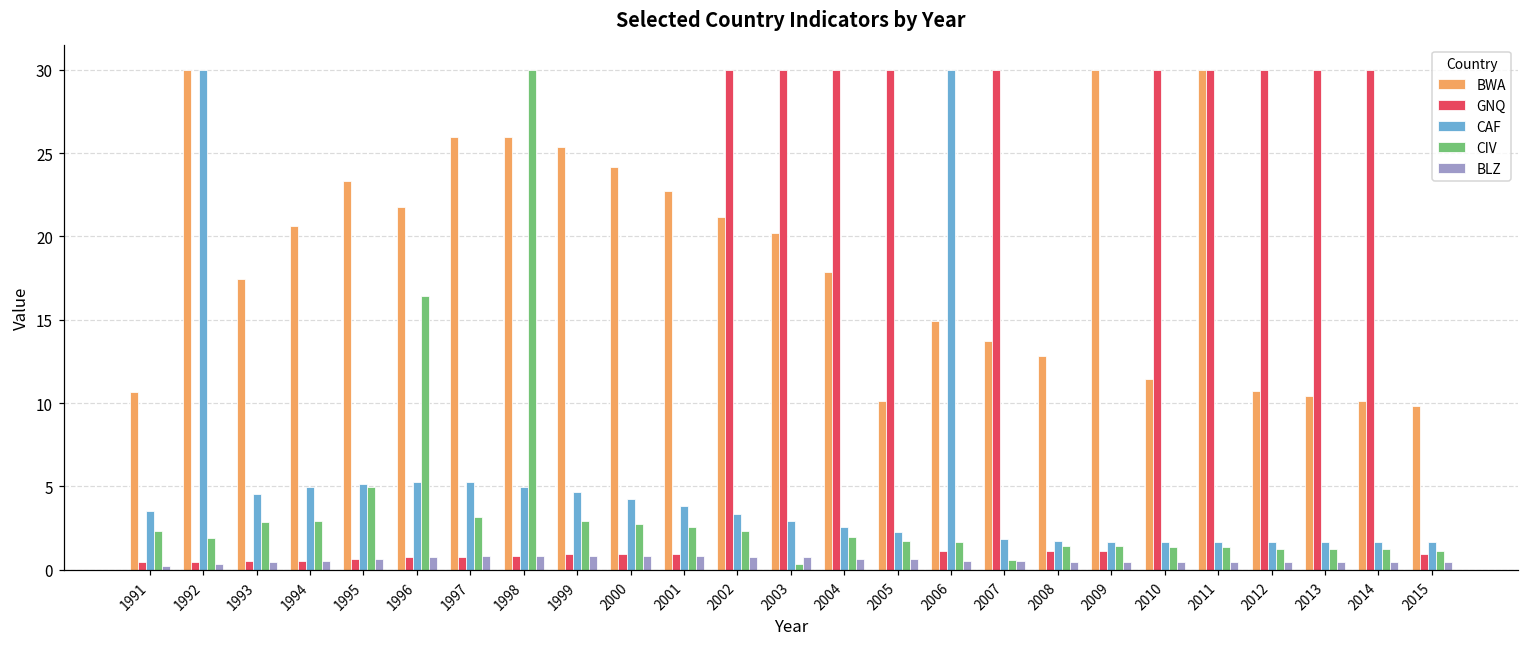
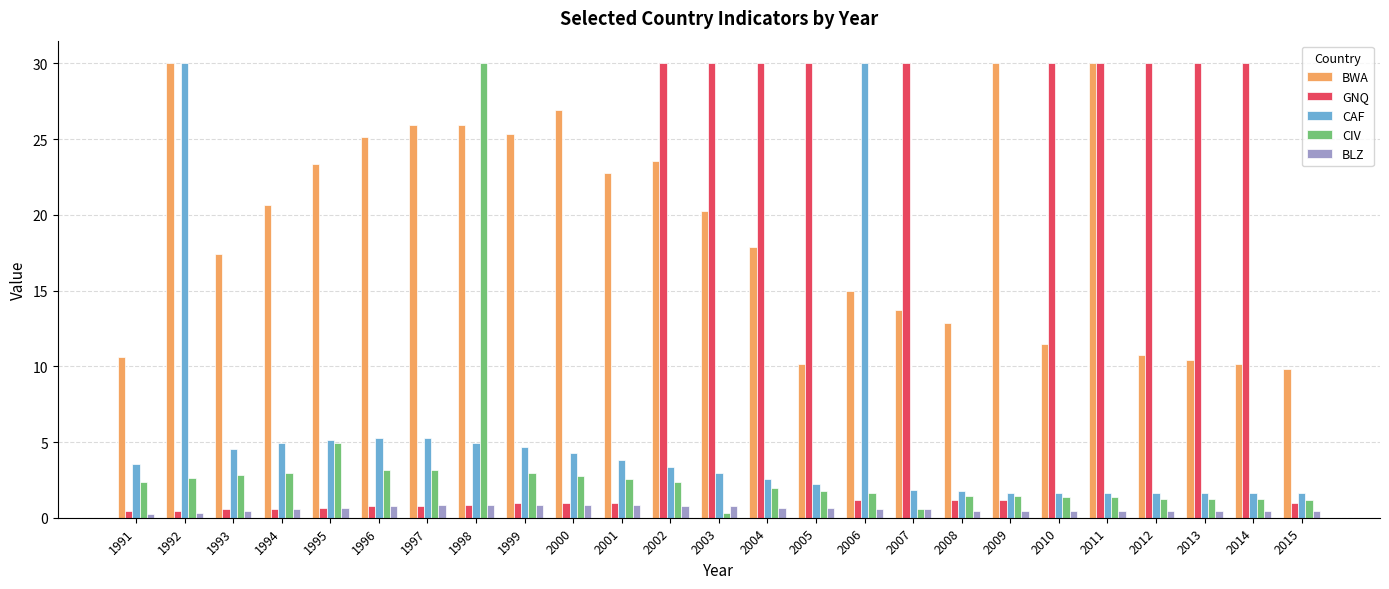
  {
    "BWA": {
      "1991": 10.6,
      "1992": 30.0,
      "1993": 17.4,
      "1994": 20.6,
      "1995": 23.3,
-     "1996": 21.8,
+     "1996": 25.1,
      "1997": 25.9,
      "1998": 25.9,
      "1999": 25.3,
-     "2000": 24.1,
+     "2000": 26.9,
      "2001": 22.7,
-     "2002": 21.1,
+     "2002": 23.6,
      "2003": 20.2,
      "2004": 17.8,
      "2005": 10.1,
      "2006": 14.9,
      "2007": 13.7,
      "2008": 12.8,
      "2009": 30.0,
      "2010": 11.4,
      "2011": 30.0,
      "2012": 10.7,
      "2013": 10.4,
      "2014": 10.1,
      "2015": 9.8
    },
    "GNQ": {
      "1991": 0.4,
      "1992": 0.4,
      "1993": 0.5,
      "1994": 0.5,
      "1995": 0.6,
      "1996": 0.7,
      "1997": 0.7,
      "1998": 0.8,
      "1999": 0.9,
      "2000": 0.9,
      "2001": 0.9,
      "2002": 30.0,
      "2003": 30.0,
      "2004": 30.0,
      "2005": 30.0,
      "2006": 1.1,
      "2007": 30.0,
      "2008": 1.1,
      "2009": 1.1,
      "2010": 30.0,
      "2011": 30.0,
      "2012": 30.0,
      "2013": 30.0,
      "2014": 30.0,
      "2015": 0.9
    },
    "CIV": {
      "1991": 2.3,
-     "1992": 1.9,
+     "1992": 2.6,
      "1993": 2.8,
      "1994": 2.9,
      "1995": 5.0,
-     "1996": 16.4,
+     "1996": 3.1,
      "1997": 3.1,
      "1998": 30.0,
      "1999": 2.9,
      "2000": 2.7,
      "2001": 2.5,
      "2002": 2.3,
      "2003": 0.3,
      "2004": 1.9,
      "2005": 1.7,
      "2006": 1.6,
      "2007": 0.6,
      "2008": 1.4,
      "2009": 1.4,
      "2010": 1.3,
      "2011": 1.3,
      "2012": 1.2,
      "2013": 1.2,
      "2014": 1.2,
      "2015": 1.1
    }
  }
